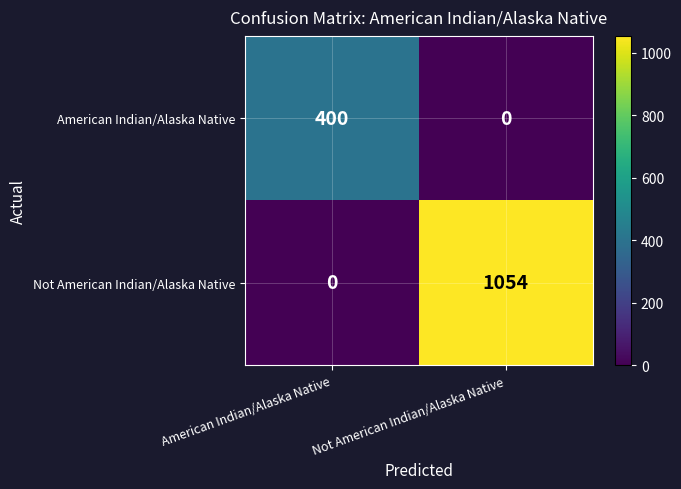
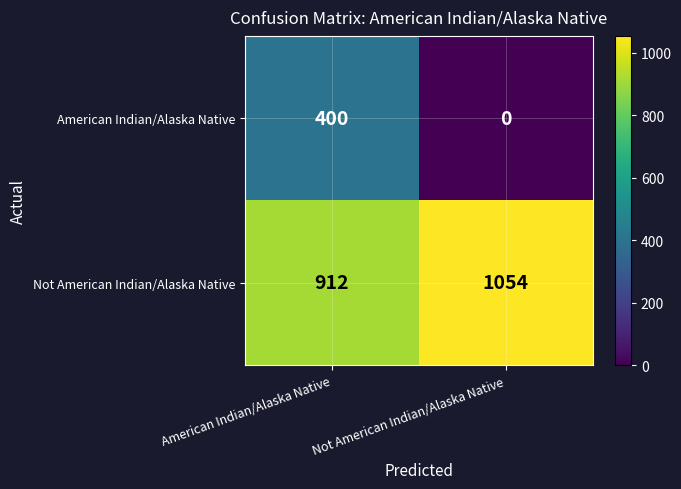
  {
    "American Indian/Alaska Native": {
      "American Indian/Alaska Native": 400,
      "Not American Indian/Alaska Native": 0
    },
    "Not American Indian/Alaska Native": {
-     "American Indian/Alaska Native": 0,
+     "American Indian/Alaska Native": 912,
      "Not American Indian/Alaska Native": 1054
    }
  }
